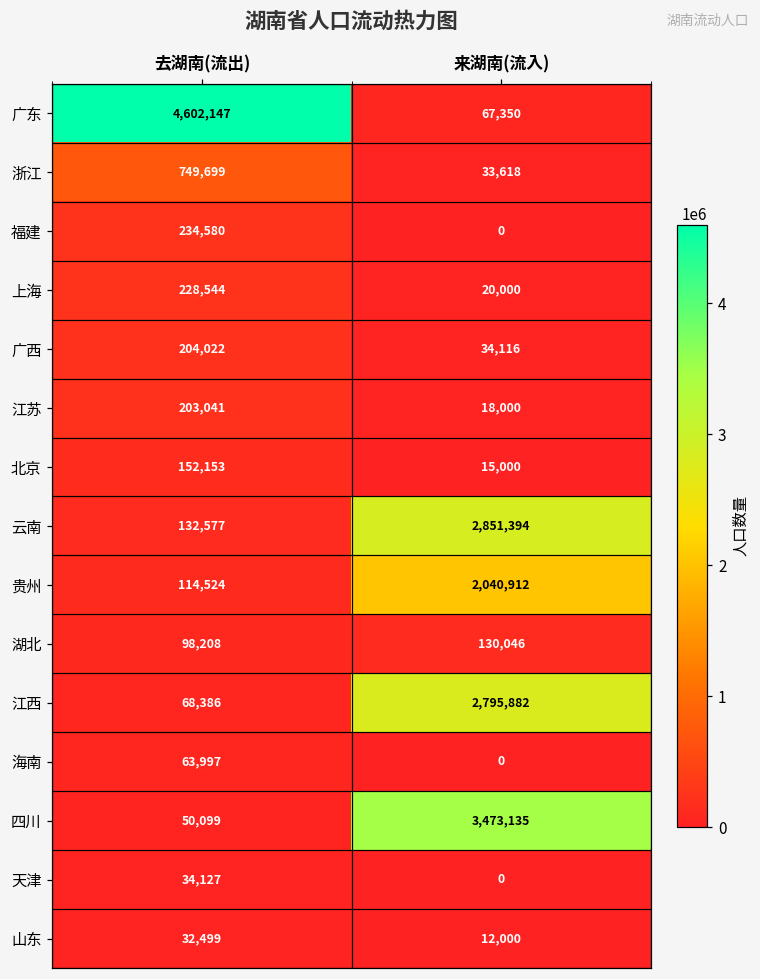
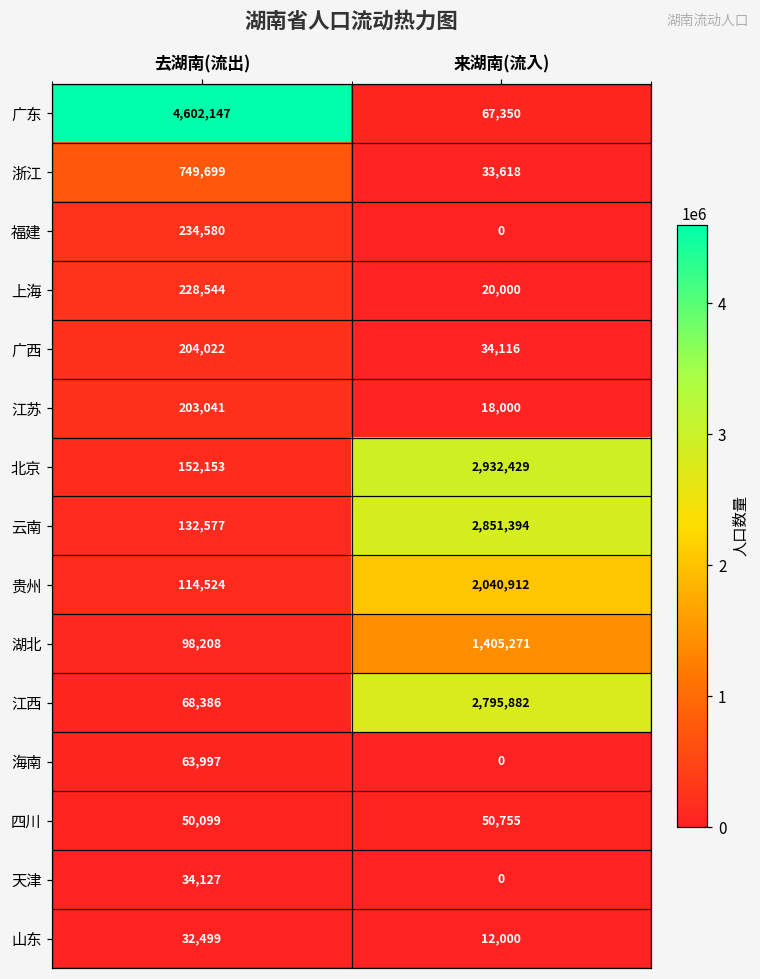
  {
    "广东": {
      "去湖南(流出)": "4,602,147",
      "来湖南(流入)": "67,350"
    },
    "浙江": {
      "去湖南(流出)": "749,699",
      "来湖南(流入)": "33,618"
    },
    "福建": {
      "去湖南(流出)": "234,580",
      "来湖南(流入)": "0"
    },
    "上海": {
      "去湖南(流出)": "228,544",
      "来湖南(流入)": "20,000"
    },
    "广西": {
      "去湖南(流出)": "204,022",
      "来湖南(流入)": "34,116"
    },
    "江苏": {
      "去湖南(流出)": "203,041",
      "来湖南(流入)": "18,000"
    },
    "北京": {
      "去湖南(流出)": "152,153",
-     "来湖南(流入)": "15,000"
+     "来湖南(流入)": "2,932,429"
    },
    "云南": {
      "去湖南(流出)": "132,577",
      "来湖南(流入)": "2,851,394"
    },
    "贵州": {
      "去湖南(流出)": "114,524",
      "来湖南(流入)": "2,040,912"
    },
    "湖北": {
      "去湖南(流出)": "98,208",
-     "来湖南(流入)": "130,046"
+     "来湖南(流入)": "1,405,271"
    },
    "江西": {
      "去湖南(流出)": "68,386",
      "来湖南(流入)": "2,795,882"
    },
    "海南": {
      "去湖南(流出)": "63,997",
      "来湖南(流入)": "0"
    },
    "四川": {
      "去湖南(流出)": "50,099",
-     "来湖南(流入)": "3,473,135"
+     "来湖南(流入)": "50,755"
    },
    "天津": {
      "去湖南(流出)": "34,127",
      "来湖南(流入)": "0"
    },
    "山东": {
      "去湖南(流出)": "32,499",
      "来湖南(流入)": "12,000"
    }
  }
